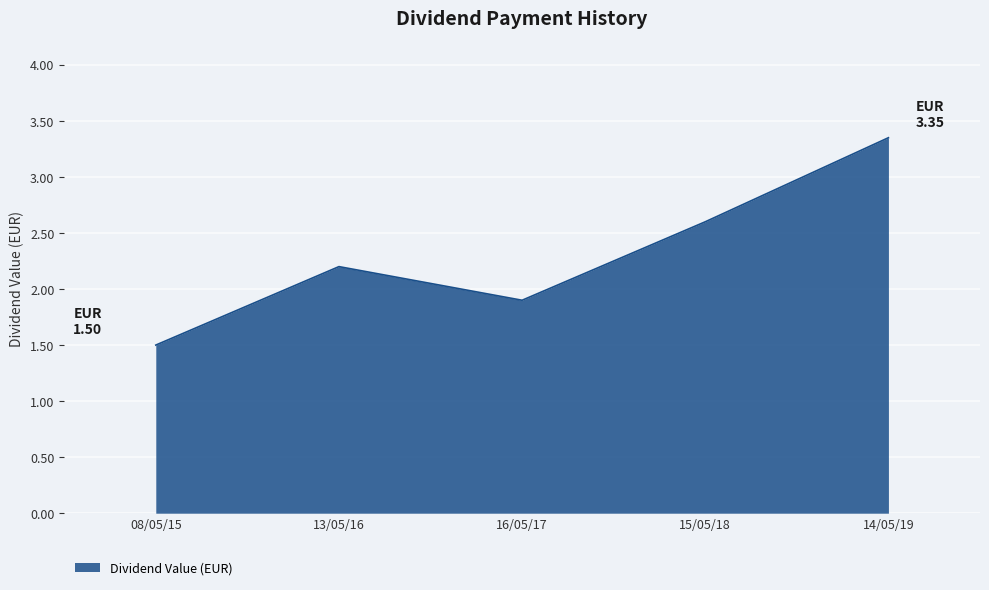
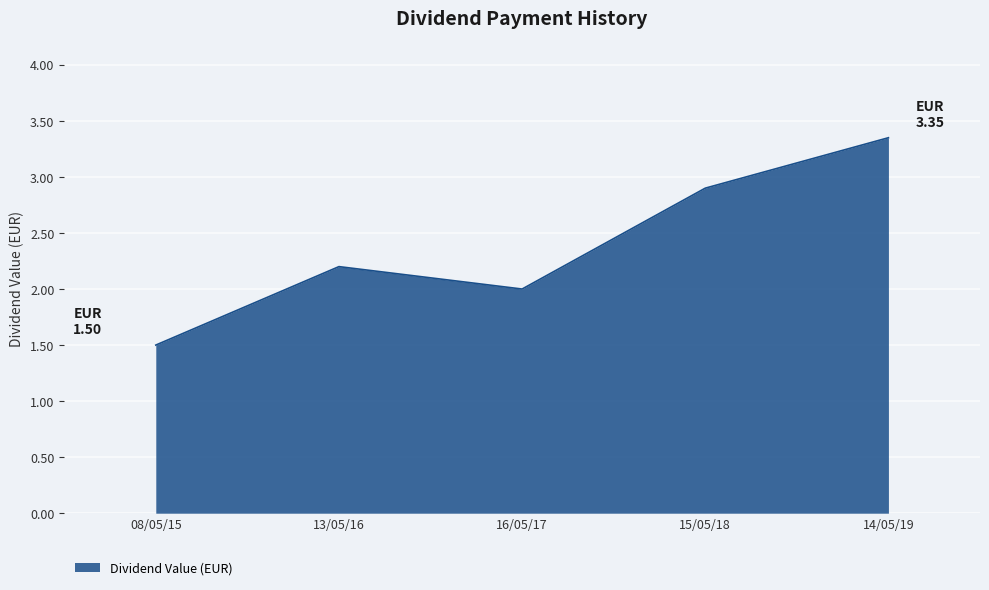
  {
    "08/05/15": 1.5,
    "13/05/16": 2.2,
-   "16/05/17": 1.9,
-   "15/05/18": 2.6,
+   "16/05/17": 2.0,
+   "15/05/18": 2.9,
    "14/05/19": 3.35
  }
